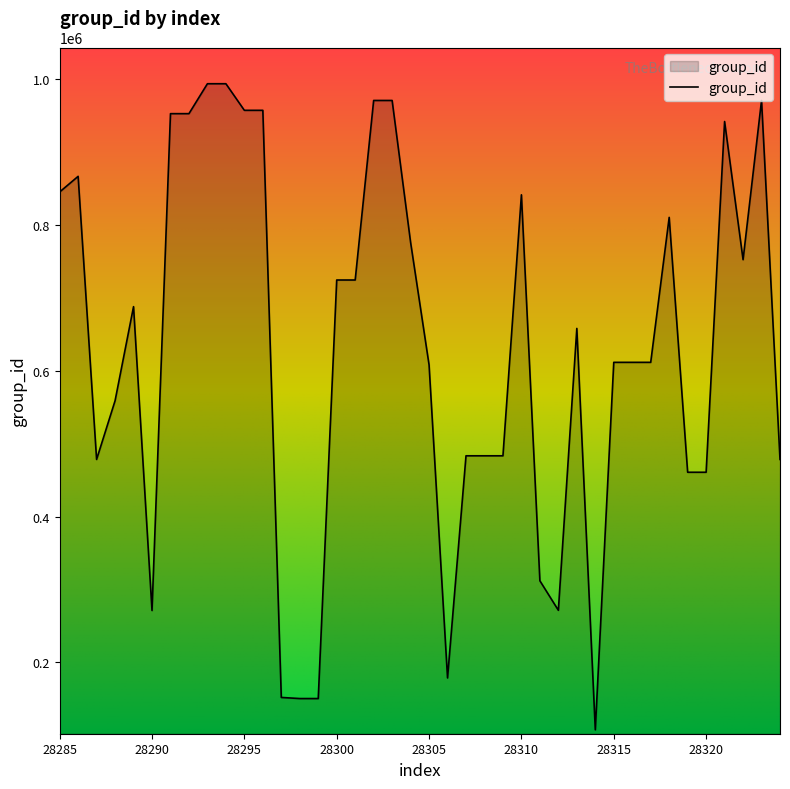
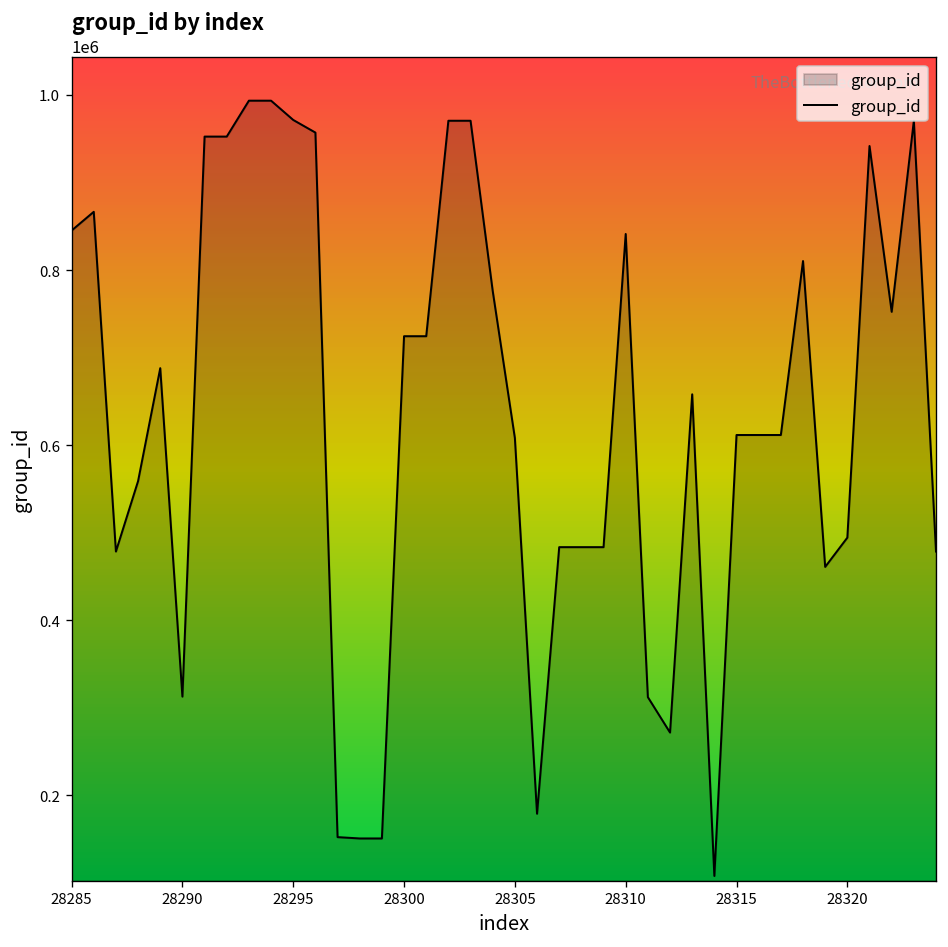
  {
    "28285": 850000,
-   "28290": 270000,
-   "28295": 960000,
+   "28290": 310000,
+   "28295": 970000,
    "28300": 720000,
    "28305": 610000,
    "28310": 840000,
    "28315": 610000,
-   "28320": 460000
+   "28320": 490000
  }
